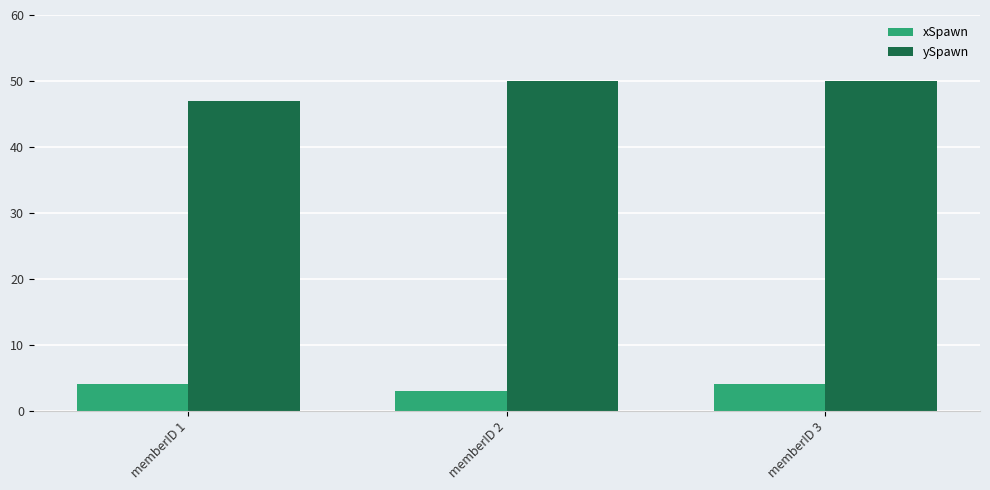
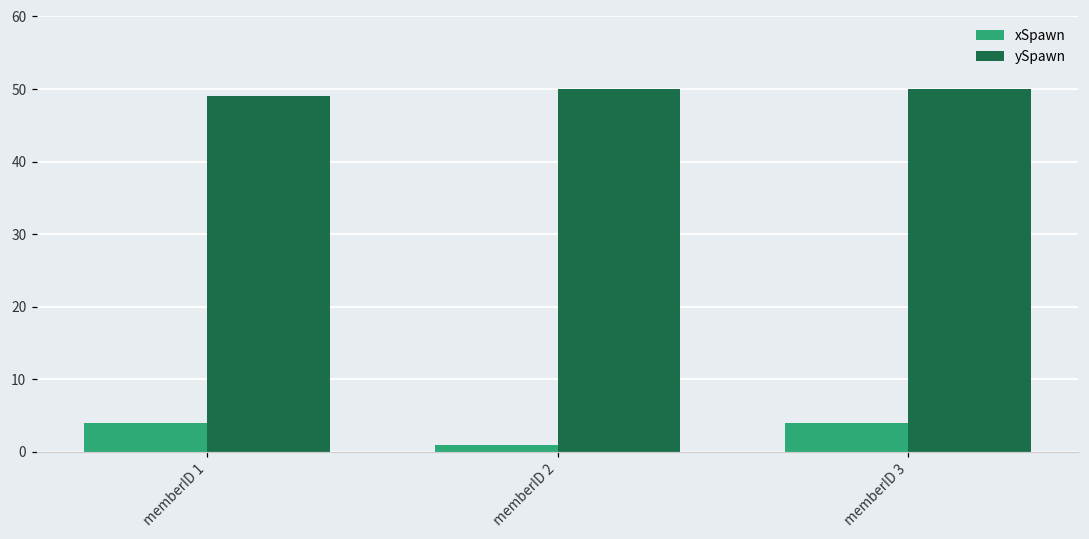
  {
    "xSpawn": {
      "memberID 1": 4,
-     "memberID 2": 3,
+     "memberID 2": 1,
      "memberID 3": 4
    },
    "ySpawn": {
-     "memberID 1": 47,
+     "memberID 1": 49,
      "memberID 2": 50,
      "memberID 3": 50
    }
  }
